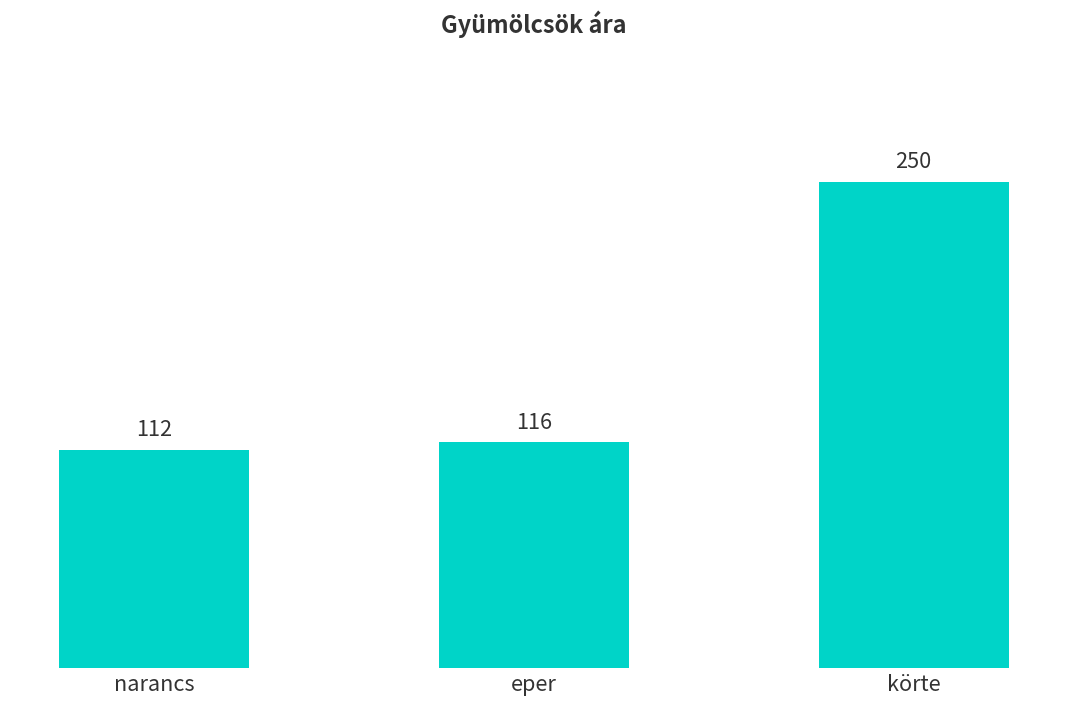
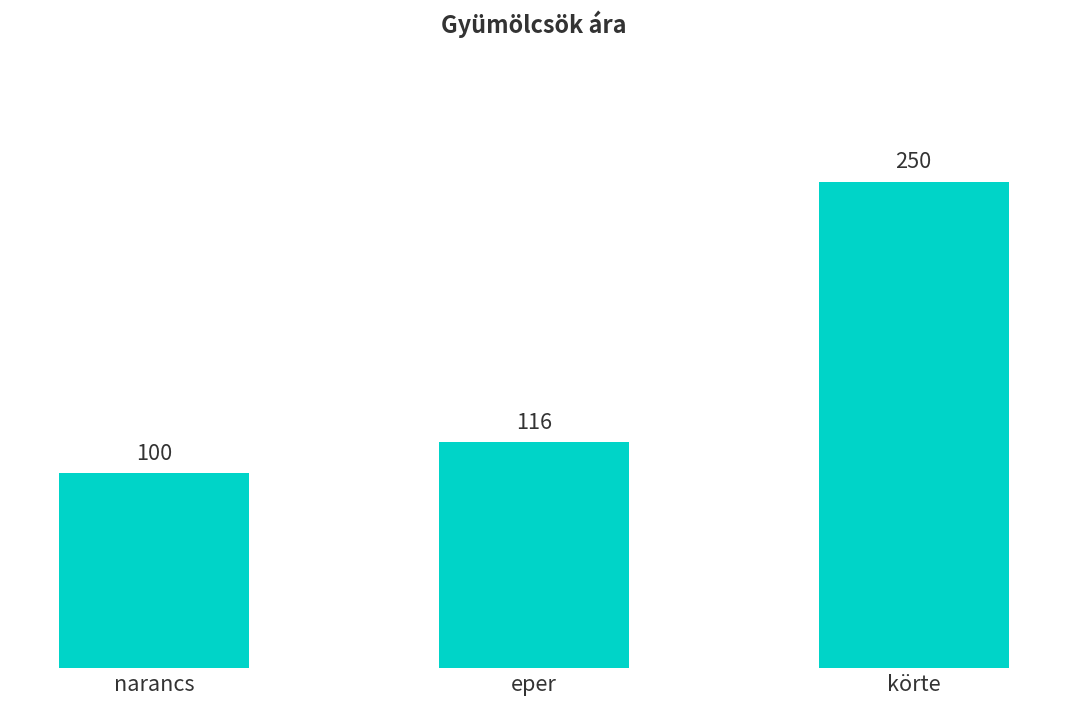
  {
-   "narancs": 112,
+   "narancs": 100,
    "eper": 116,
    "körte": 250
  }
